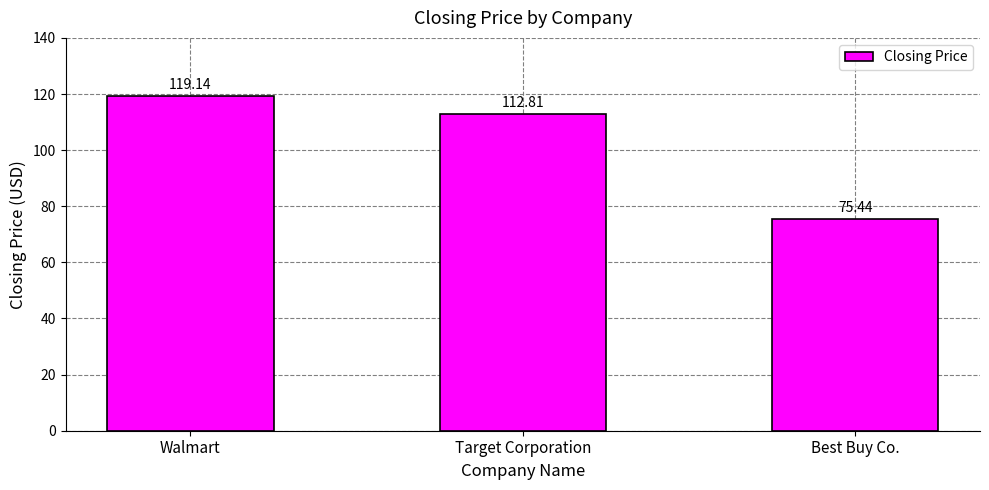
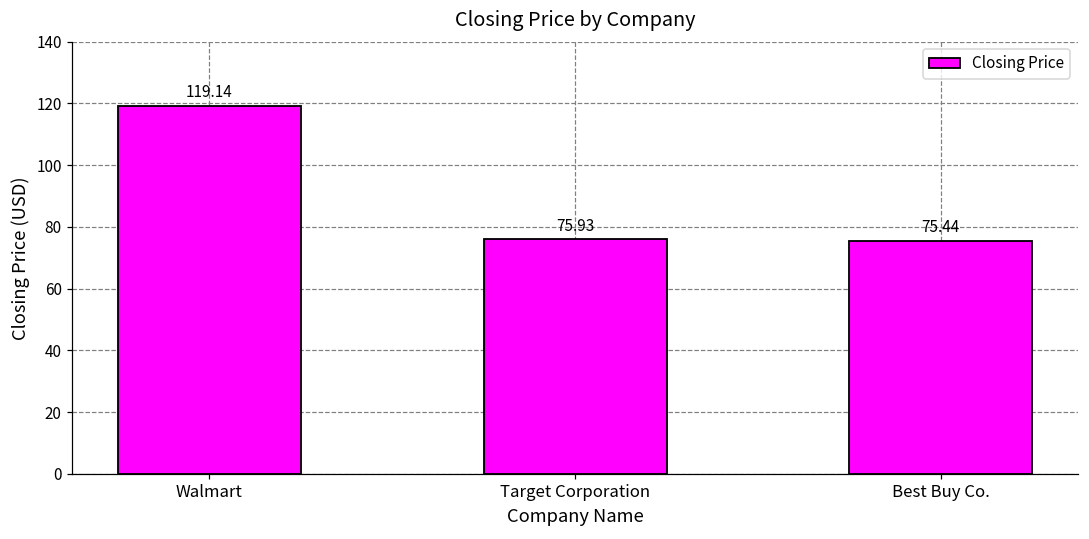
  {
    "Walmart": 119.14,
-   "Target Corporation": 112.81,
+   "Target Corporation": 75.93,
    "Best Buy Co.": 75.44
  }
